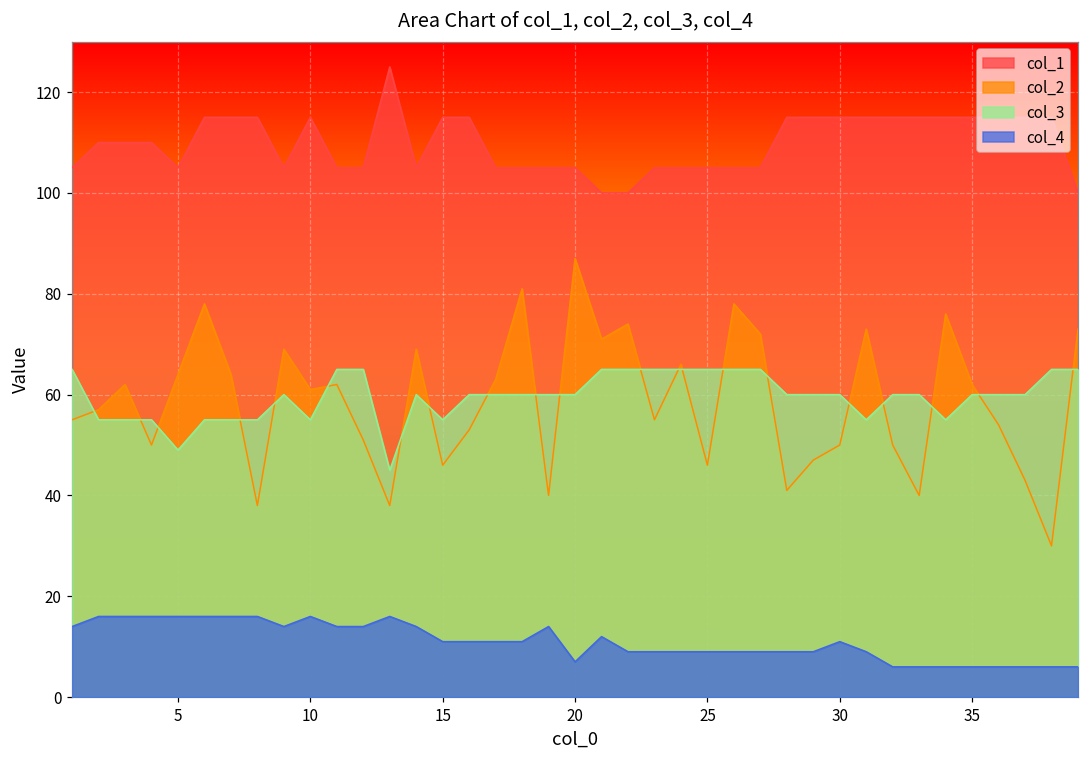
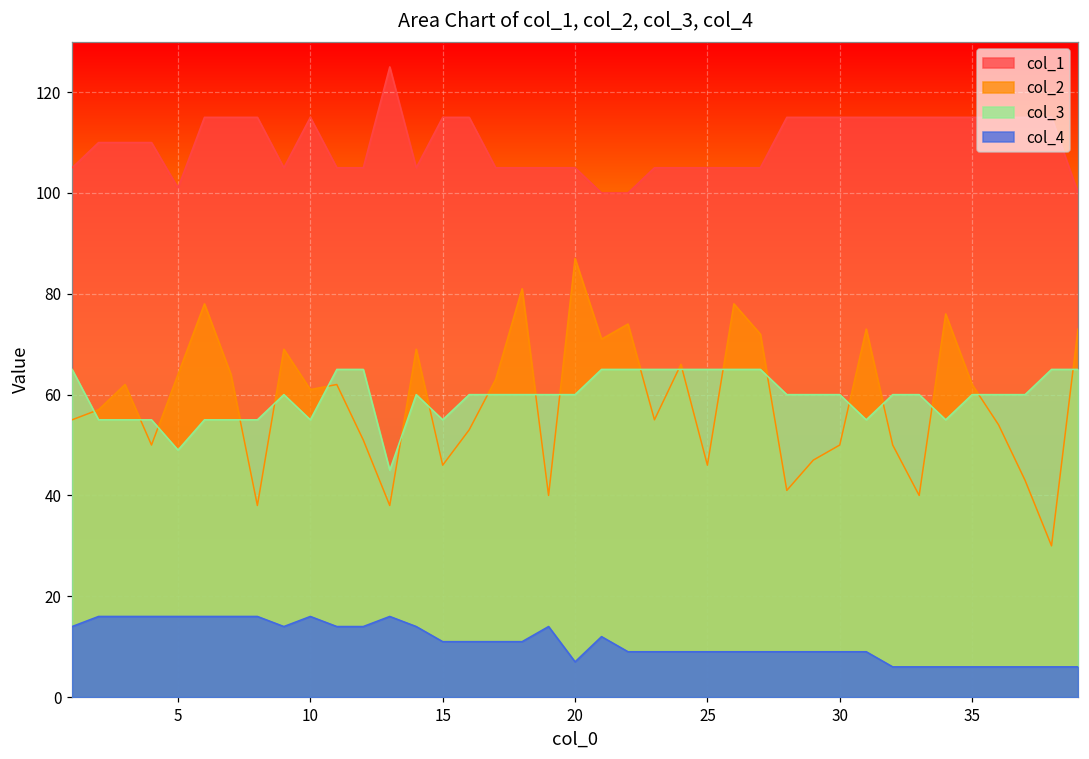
  {
    "col_1": {
-     "5": 105,
+     "5": 101,
      "10": 115,
      "15": 115,
      "20": 105,
      "25": 105,
      "30": 115,
      "35": 115
    },
    "col_2": {
      "5": 64,
      "10": 61,
      "15": 46,
      "20": 87,
      "25": 46,
      "30": 50,
      "35": 62
    },
    "col_3": {
      "5": 49,
      "10": 55,
      "15": 55,
      "20": 60,
      "25": 65,
      "30": 60,
      "35": 60
    },
    "col_4": {
      "5": 16,
      "10": 16,
      "15": 11,
      "20": 7,
      "25": 9,
-     "30": 11,
+     "30": 9,
      "35": 6
    }
  }
